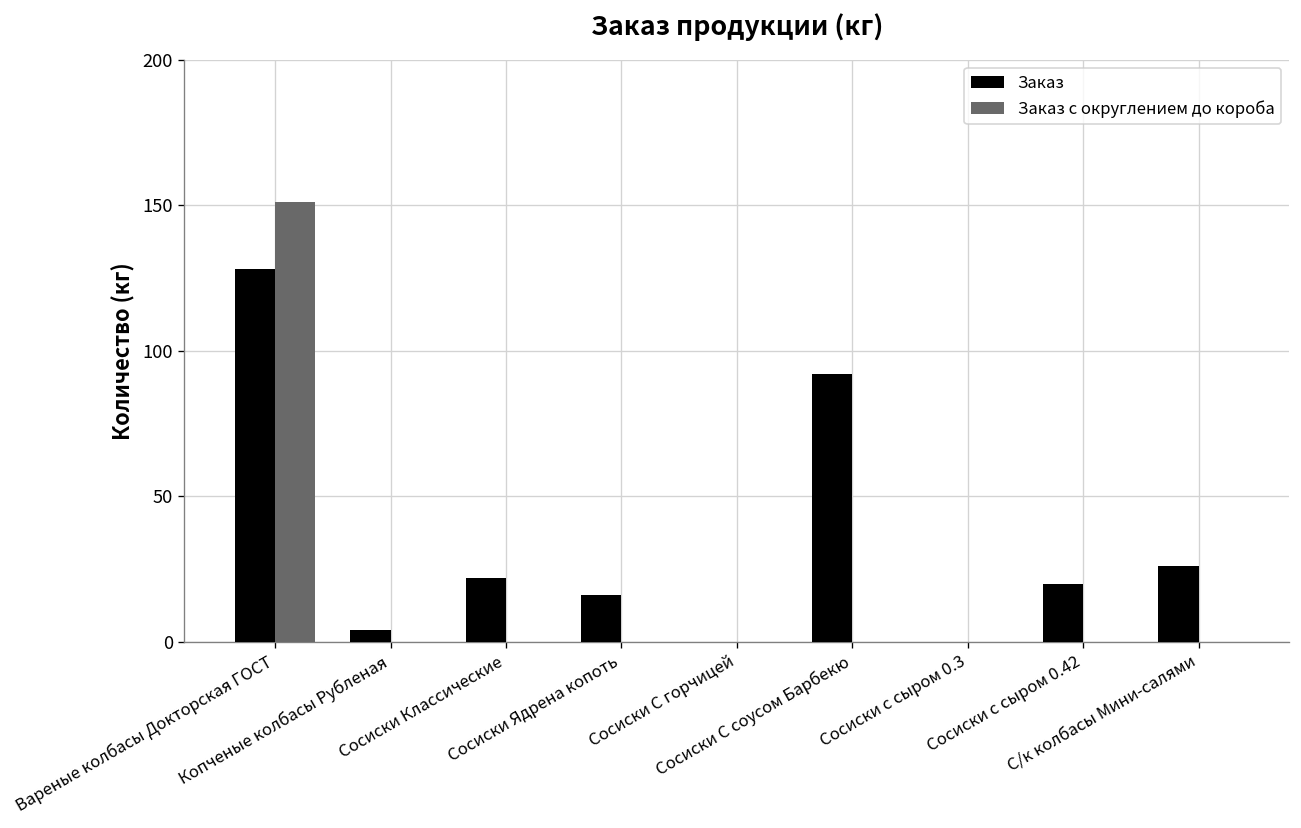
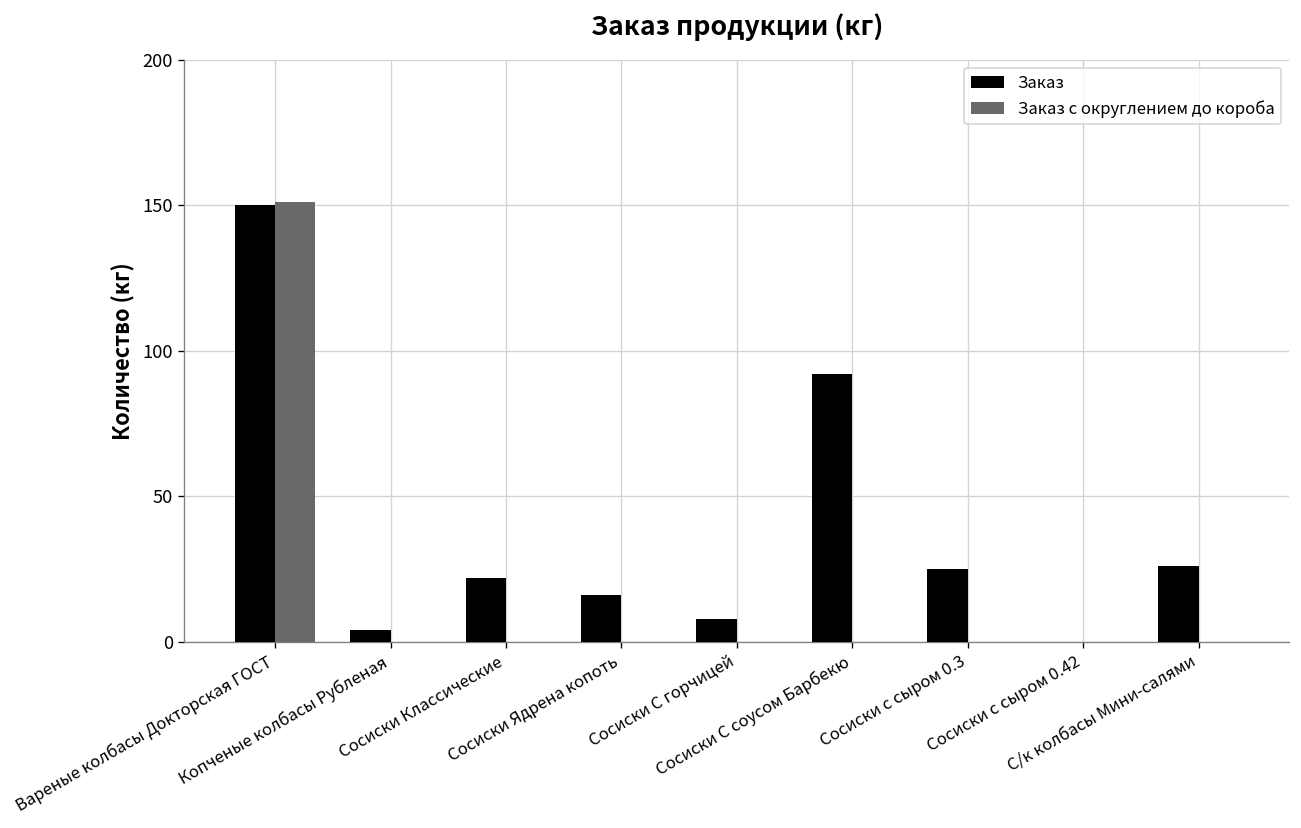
  {
    "Заказ": {
-     "Вареные колбасы Докторская ГОСТ": 128,
+     "Вареные колбасы Докторская ГОСТ": 150,
      "Копченые колбасы Рубленая": 4,
      "Сосиски Классические": 22,
      "Сосиски Ядрена копоть": 16,
-     "Сосиски С горчицей": 0,
+     "Сосиски С горчицей": 8,
      "Сосиски С соусом Барбекю": 92,
-     "Сосиски с сыром 0.3": 0,
-     "Сосиски с сыром 0.42": 20,
+     "Сосиски с сыром 0.3": 25,
+     "Сосиски с сыром 0.42": 0,
      "С/к колбасы Мини-салями": 26
    },
    "Заказ с округлением до короба": {
      "Вареные колбасы Докторская ГОСТ": 151,
      "Копченые колбасы Рубленая": 0,
      "Сосиски Классические": 0,
      "Сосиски Ядрена копоть": 0,
      "Сосиски С горчицей": 0,
      "Сосиски С соусом Барбекю": 0,
      "Сосиски с сыром 0.3": 0,
      "Сосиски с сыром 0.42": 0,
      "С/к колбасы Мини-салями": 0
    }
  }
